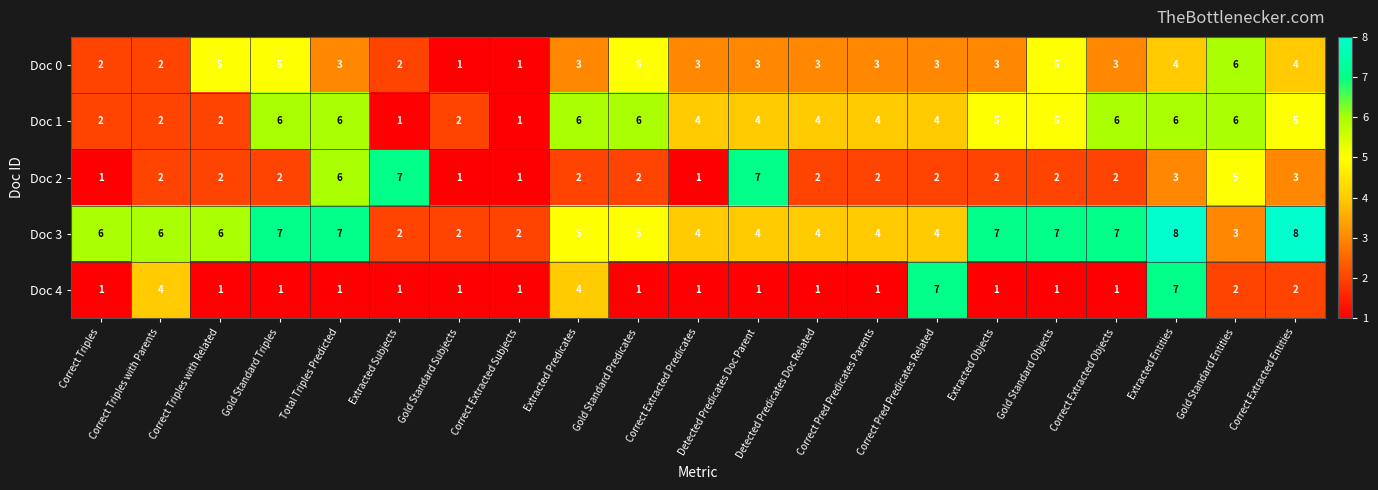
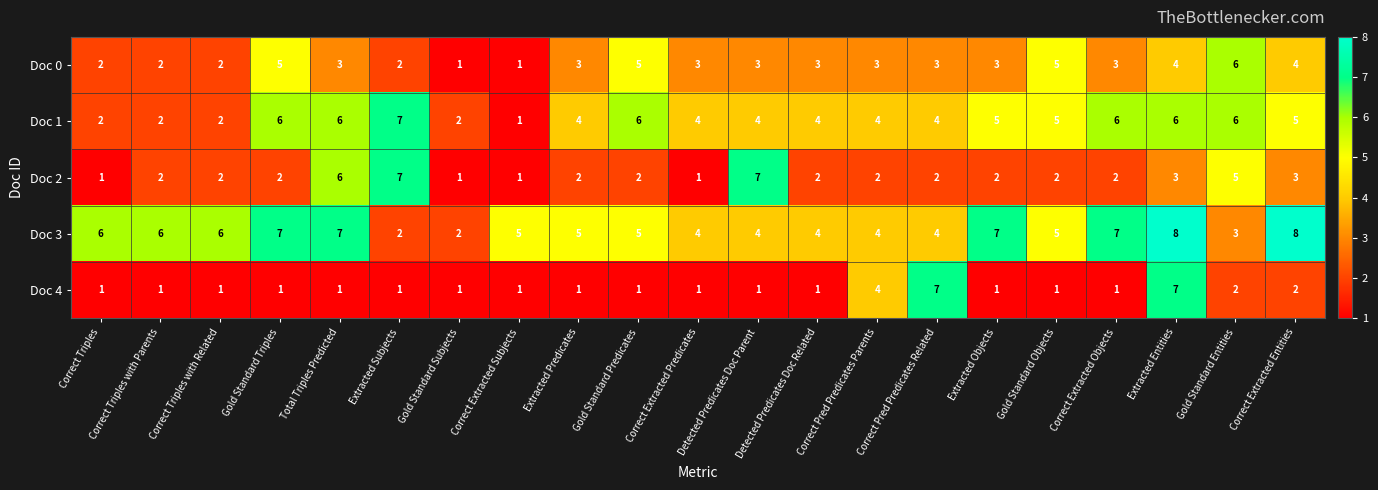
  {
    "Doc 0": {
      "Correct Triples": 2,
      "Correct Triples with Parents": 2,
-     "Correct Triples with Related": 5,
+     "Correct Triples with Related": 2,
      "Gold Standard Triples": 5,
      "Total Triples Predicted": 3,
      "Extracted Subjects": 2,
      "Gold Standard Subjects": 1,
      "Correct Extracted Subjects": 1,
      "Extracted Predicates": 3,
      "Gold Standard Predicates": 5,
      "Correct Extracted Predicates": 3,
      "Detected Predicates Doc Parent": 3,
      "Detected Predicates Doc Related": 3,
      "Correct Pred Predicates Parents": 3,
      "Correct Pred Predicates Related": 3,
      "Extracted Objects": 3,
      "Gold Standard Objects": 5,
      "Correct Extracted Objects": 3,
      "Extracted Entities": 4,
      "Gold Standard Entities": 6,
      "Correct Extracted Entities": 4
    },
    "Doc 1": {
      "Correct Triples": 2,
      "Correct Triples with Parents": 2,
      "Correct Triples with Related": 2,
      "Gold Standard Triples": 6,
      "Total Triples Predicted": 6,
-     "Extracted Subjects": 1,
+     "Extracted Subjects": 7,
      "Gold Standard Subjects": 2,
      "Correct Extracted Subjects": 1,
-     "Extracted Predicates": 6,
+     "Extracted Predicates": 4,
      "Gold Standard Predicates": 6,
      "Correct Extracted Predicates": 4,
      "Detected Predicates Doc Parent": 4,
      "Detected Predicates Doc Related": 4,
      "Correct Pred Predicates Parents": 4,
      "Correct Pred Predicates Related": 4,
      "Extracted Objects": 5,
      "Gold Standard Objects": 5,
      "Correct Extracted Objects": 6,
      "Extracted Entities": 6,
      "Gold Standard Entities": 6,
      "Correct Extracted Entities": 5
    },
    "Doc 2": {
      "Correct Triples": 1,
      "Correct Triples with Parents": 2,
      "Correct Triples with Related": 2,
      "Gold Standard Triples": 2,
      "Total Triples Predicted": 6,
      "Extracted Subjects": 7,
      "Gold Standard Subjects": 1,
      "Correct Extracted Subjects": 1,
      "Extracted Predicates": 2,
      "Gold Standard Predicates": 2,
      "Correct Extracted Predicates": 1,
      "Detected Predicates Doc Parent": 7,
      "Detected Predicates Doc Related": 2,
      "Correct Pred Predicates Parents": 2,
      "Correct Pred Predicates Related": 2,
      "Extracted Objects": 2,
      "Gold Standard Objects": 2,
      "Correct Extracted Objects": 2,
      "Extracted Entities": 3,
      "Gold Standard Entities": 5,
      "Correct Extracted Entities": 3
    },
    "Doc 3": {
      "Correct Triples": 6,
      "Correct Triples with Parents": 6,
      "Correct Triples with Related": 6,
      "Gold Standard Triples": 7,
      "Total Triples Predicted": 7,
      "Extracted Subjects": 2,
      "Gold Standard Subjects": 2,
-     "Correct Extracted Subjects": 2,
+     "Correct Extracted Subjects": 5,
      "Extracted Predicates": 5,
      "Gold Standard Predicates": 5,
      "Correct Extracted Predicates": 4,
      "Detected Predicates Doc Parent": 4,
      "Detected Predicates Doc Related": 4,
      "Correct Pred Predicates Parents": 4,
      "Correct Pred Predicates Related": 4,
      "Extracted Objects": 7,
-     "Gold Standard Objects": 7,
+     "Gold Standard Objects": 5,
      "Correct Extracted Objects": 7,
      "Extracted Entities": 8,
      "Gold Standard Entities": 3,
      "Correct Extracted Entities": 8
    },
    "Doc 4": {
      "Correct Triples": 1,
-     "Correct Triples with Parents": 4,
+     "Correct Triples with Parents": 1,
      "Correct Triples with Related": 1,
      "Gold Standard Triples": 1,
      "Total Triples Predicted": 1,
      "Extracted Subjects": 1,
      "Gold Standard Subjects": 1,
      "Correct Extracted Subjects": 1,
-     "Extracted Predicates": 4,
+     "Extracted Predicates": 1,
      "Gold Standard Predicates": 1,
      "Correct Extracted Predicates": 1,
      "Detected Predicates Doc Parent": 1,
      "Detected Predicates Doc Related": 1,
-     "Correct Pred Predicates Parents": 1,
+     "Correct Pred Predicates Parents": 4,
      "Correct Pred Predicates Related": 7,
      "Extracted Objects": 1,
      "Gold Standard Objects": 1,
      "Correct Extracted Objects": 1,
      "Extracted Entities": 7,
      "Gold Standard Entities": 2,
      "Correct Extracted Entities": 2
    }
  }
